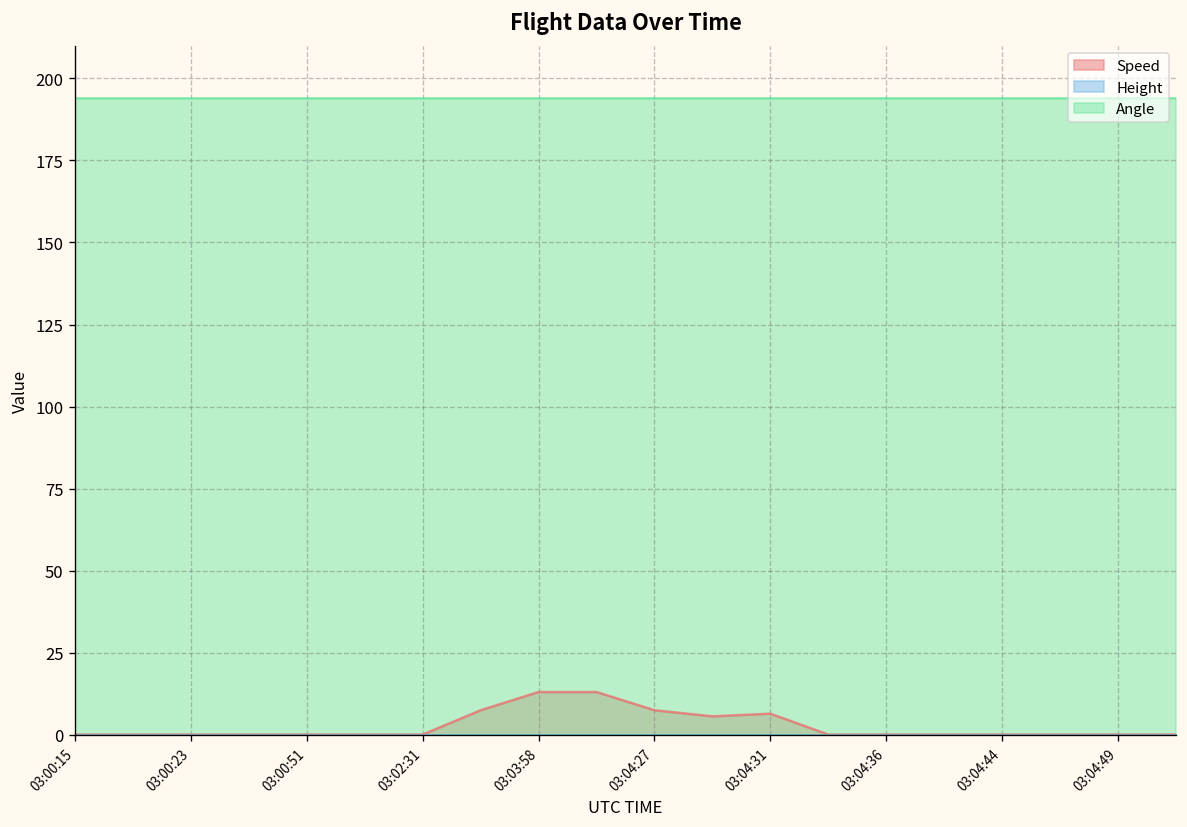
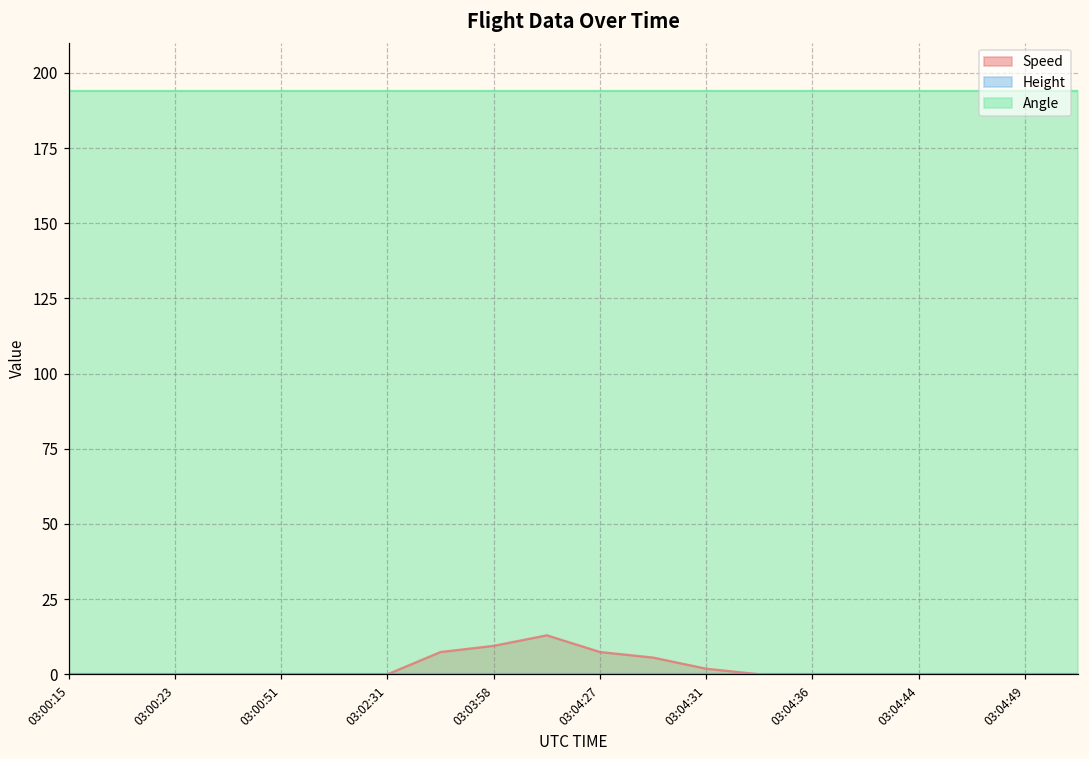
  {
    "Speed": {
-     "03:03:58": 13,
-     "03:04:31": 6
+     "03:03:58": 9,
+     "03:04:31": 2
    },
    "Height": {
      "03:03:58": 0,
      "03:04:31": 0
    },
    "Angle": {
      "03:00:23": 194,
      "03:00:51": 194,
      "03:02:31": 194,
      "03:03:58": 194,
      "03:04:31": 194,
      "03:04:44": 194
    }
  }
